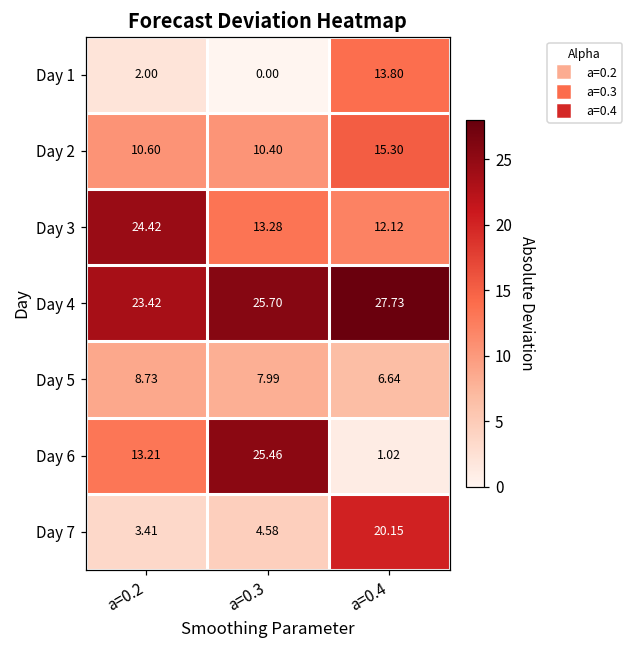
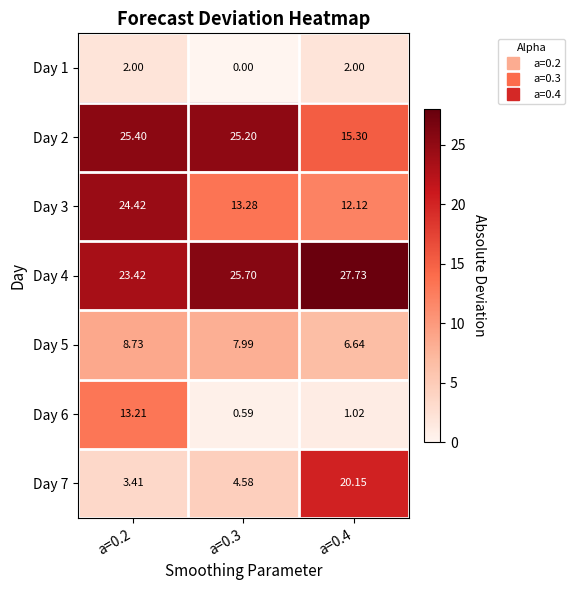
  {
    "Day 1": {
      "a=0.2": 2.00,
      "a=0.3": 0.00,
-     "a=0.4": 13.80
+     "a=0.4": 2.00
    },
    "Day 2": {
-     "a=0.2": 10.60,
-     "a=0.3": 10.40,
+     "a=0.2": 25.40,
+     "a=0.3": 25.20,
      "a=0.4": 15.30
    },
    "Day 3": {
      "a=0.2": 24.42,
      "a=0.3": 13.28,
      "a=0.4": 12.12
    },
    "Day 4": {
      "a=0.2": 23.42,
      "a=0.3": 25.70,
      "a=0.4": 27.73
    },
    "Day 5": {
      "a=0.2": 8.73,
      "a=0.3": 7.99,
      "a=0.4": 6.64
    },
    "Day 6": {
      "a=0.2": 13.21,
-     "a=0.3": 25.46,
+     "a=0.3": 0.59,
      "a=0.4": 1.02
    },
    "Day 7": {
      "a=0.2": 3.41,
      "a=0.3": 4.58,
      "a=0.4": 20.15
    }
  }
